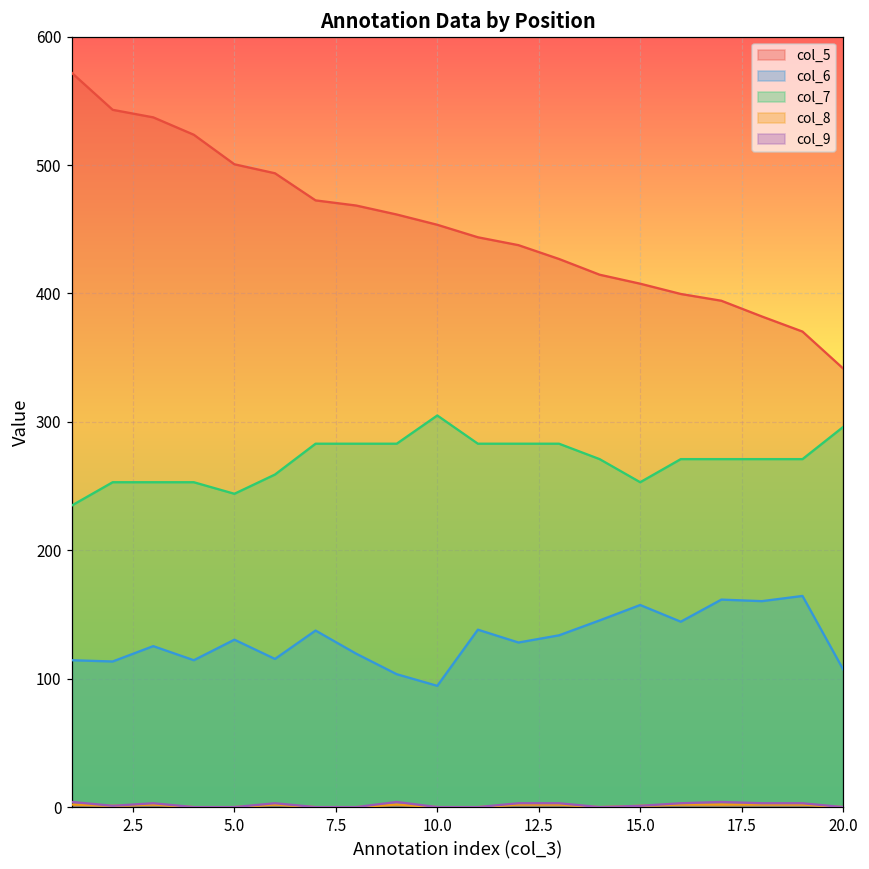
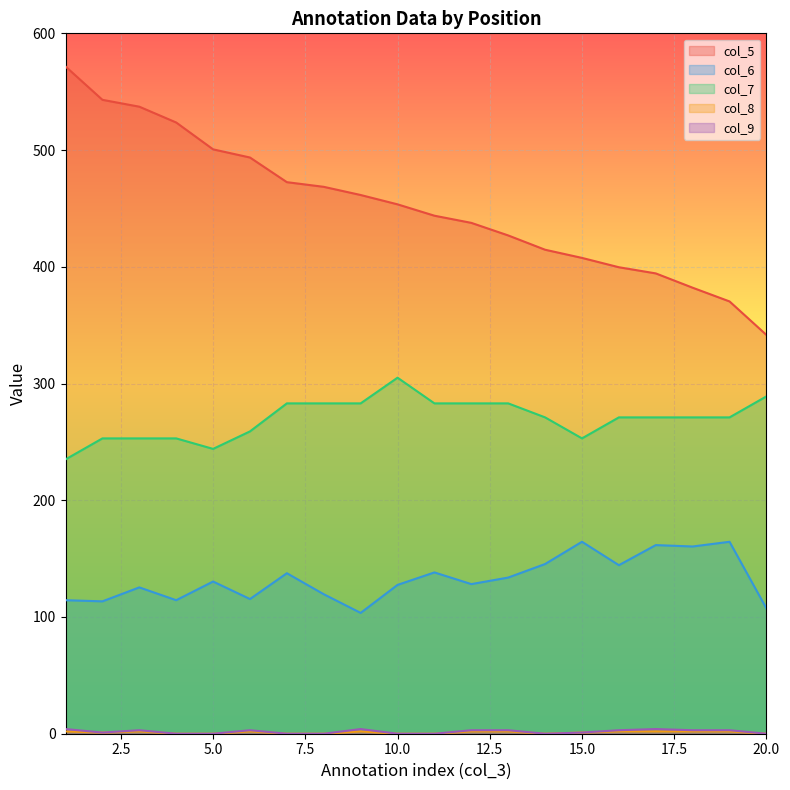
  {
    "col_6": {
      "5.0": 130,
-     "10.0": 94,
-     "15.0": 157,
+     "10.0": 127,
+     "15.0": 164,
      "20.0": 107
    },
    "col_7": {
      "5.0": 244,
      "10.0": 305,
      "15.0": 253,
-     "20.0": 296
+     "20.0": 289
    }
  }
